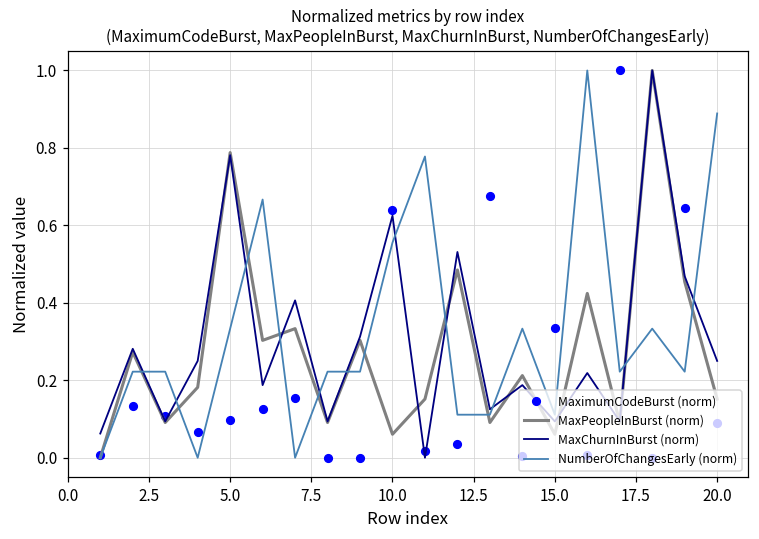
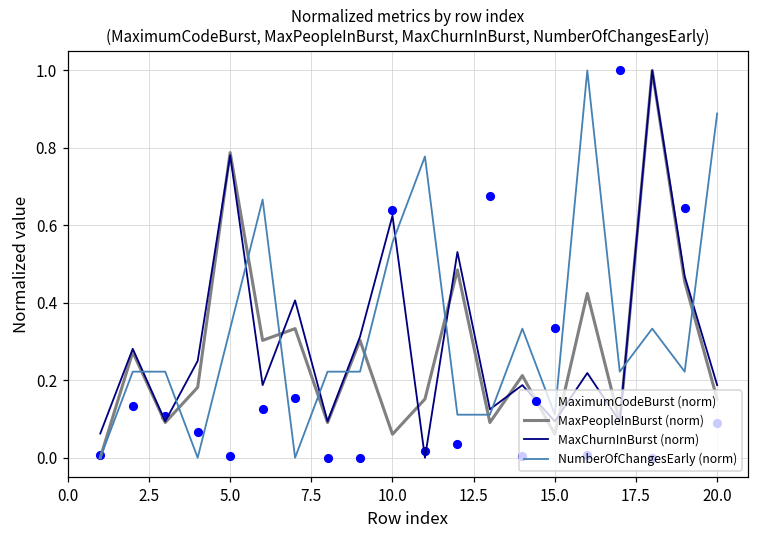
  {
    "MaximumCodeBurst (norm)": {
-     "5.0": 0.10,
+     "5.0": 0.00,
      "10.0": 0.64,
      "15.0": 0.34
    },
    "MaxPeopleInBurst (norm)": {
      "10.0": 0.06
    },
    "MaxChurnInBurst (norm)": {
      "10.0": 0.63,
-     "20.0": 0.25
+     "20.0": 0.19
    },
    "NumberOfChangesEarly (norm)": {
      "5.0": 0.33,
      "10.0": 0.56,
      "20.0": 0.89
    }
  }
